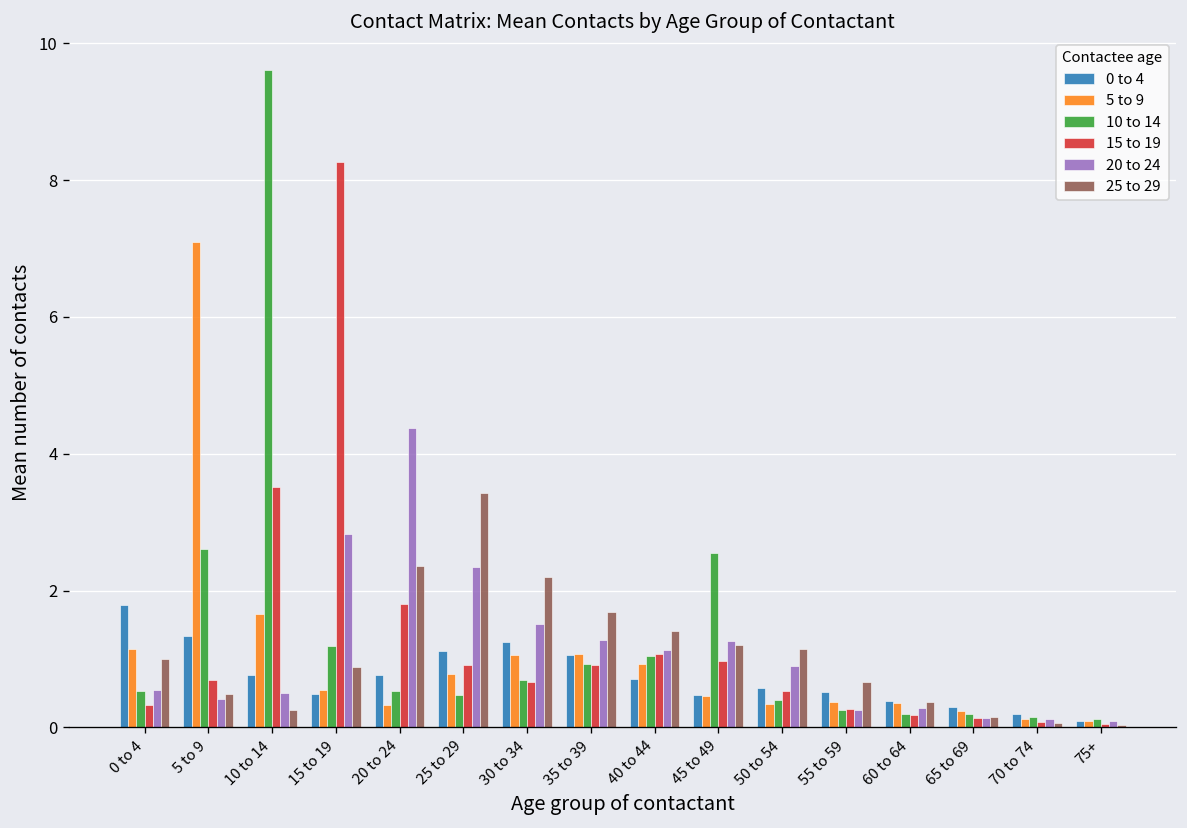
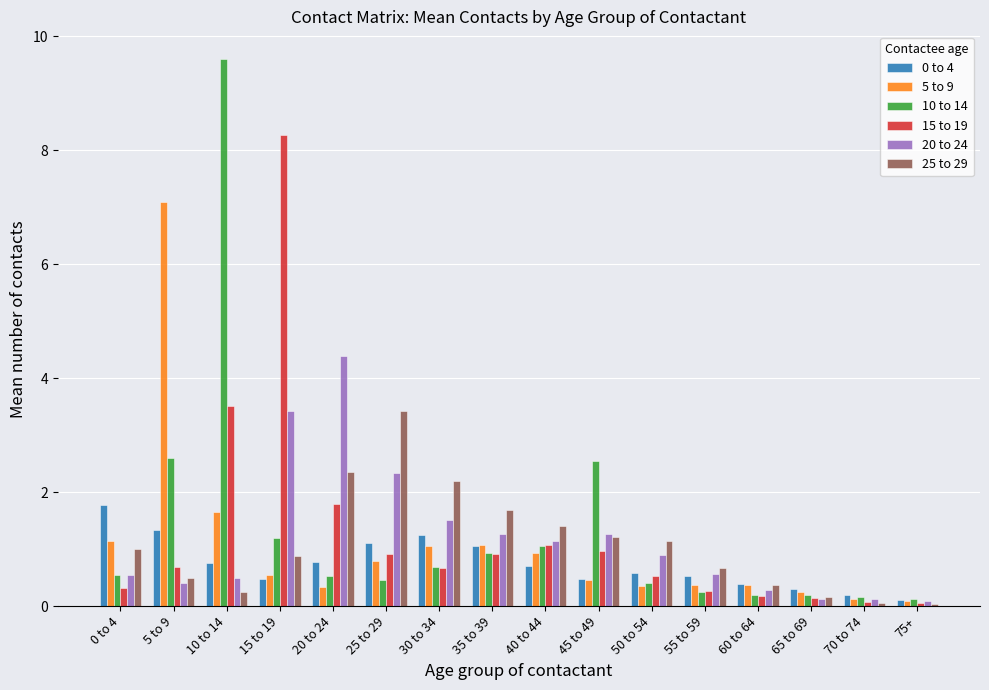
  {
    "0 to 4": {
      "0 to 4": 1.8,
      "5 to 9": 1.3,
      "10 to 14": 0.8,
      "15 to 19": 0.5,
      "20 to 24": 0.8,
      "25 to 29": 1.1,
      "30 to 34": 1.2,
      "35 to 39": 1.1,
      "40 to 44": 0.7,
      "45 to 49": 0.5,
      "50 to 54": 0.6,
      "55 to 59": 0.5,
      "60 to 64": 0.4,
      "65 to 69": 0.3,
      "70 to 74": 0.2,
      "75+": 0.1
    },
    "5 to 9": {
      "0 to 4": 1.2,
      "5 to 9": 7.1,
      "10 to 14": 1.7,
      "15 to 19": 0.5,
      "20 to 24": 0.3,
      "25 to 29": 0.8,
      "30 to 34": 1.1,
      "35 to 39": 1.1,
      "40 to 44": 0.9,
      "45 to 49": 0.5,
      "50 to 54": 0.3,
      "55 to 59": 0.4,
      "60 to 64": 0.4,
      "65 to 69": 0.2,
      "70 to 74": 0.1,
      "75+": 0.1
    },
    "10 to 14": {
      "0 to 4": 0.5,
      "5 to 9": 2.6,
      "10 to 14": 9.6,
      "15 to 19": 1.2,
      "20 to 24": 0.5,
      "25 to 29": 0.5,
      "30 to 34": 0.7,
      "35 to 39": 0.9,
      "40 to 44": 1.0,
      "45 to 49": 2.6,
      "50 to 54": 0.4,
      "55 to 59": 0.3,
      "60 to 64": 0.2,
      "65 to 69": 0.2,
      "70 to 74": 0.2,
      "75+": 0.1
    },
    "15 to 19": {
      "0 to 4": 0.3,
      "5 to 9": 0.7,
      "10 to 14": 3.5,
      "15 to 19": 8.3,
      "20 to 24": 1.8,
      "25 to 29": 0.9,
      "30 to 34": 0.7,
      "35 to 39": 0.9,
      "40 to 44": 1.1,
      "45 to 49": 1.0,
      "50 to 54": 0.5,
      "55 to 59": 0.3,
      "60 to 64": 0.2,
      "65 to 69": 0.1,
      "70 to 74": 0.1,
      "75+": 0.1
    },
    "20 to 24": {
      "0 to 4": 0.6,
      "5 to 9": 0.4,
      "10 to 14": 0.5,
-     "15 to 19": 2.8,
+     "15 to 19": 3.4,
      "20 to 24": 4.4,
      "25 to 29": 2.3,
      "30 to 34": 1.5,
      "35 to 39": 1.3,
      "40 to 44": 1.1,
      "45 to 49": 1.3,
      "50 to 54": 0.9,
-     "55 to 59": 0.3,
+     "55 to 59": 0.6,
      "60 to 64": 0.3,
      "65 to 69": 0.1,
      "70 to 74": 0.1,
      "75+": 0.1
    },
    "25 to 29": {
      "0 to 4": 1.0,
      "5 to 9": 0.5,
      "10 to 14": 0.3,
      "15 to 19": 0.9,
      "20 to 24": 2.4,
      "25 to 29": 3.4,
      "30 to 34": 2.2,
      "35 to 39": 1.7,
      "40 to 44": 1.4,
      "45 to 49": 1.2,
      "50 to 54": 1.1,
      "55 to 59": 0.7,
      "60 to 64": 0.4,
      "65 to 69": 0.2,
      "70 to 74": 0.1
    }
  }
